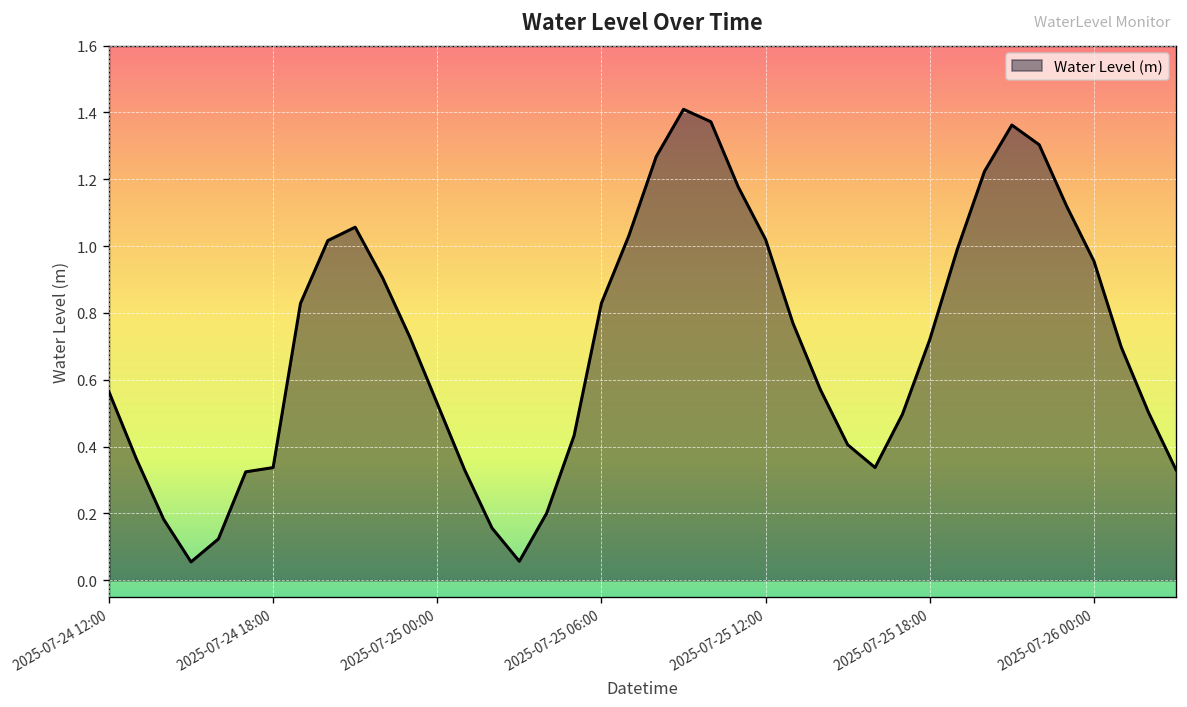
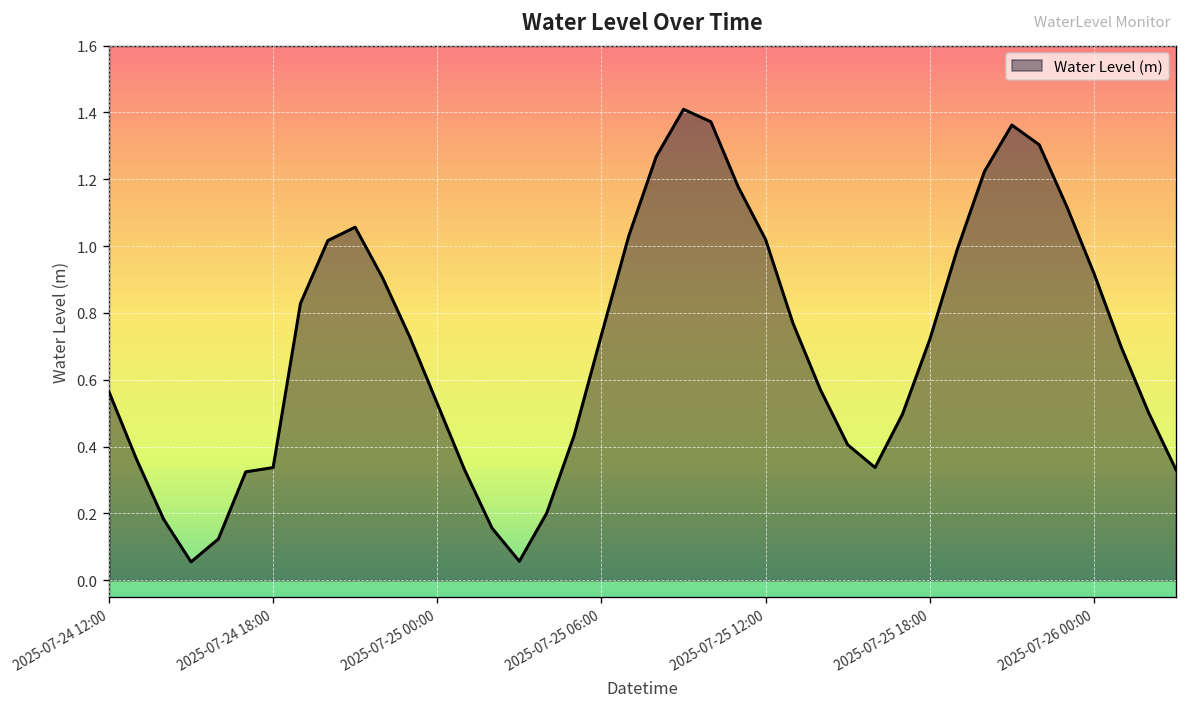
  {
    "2025-07-24 12:00": 0.56,
    "2025-07-24 18:00": 0.34,
    "2025-07-25 00:00": 0.53,
-   "2025-07-25 06:00": 0.83,
+   "2025-07-25 06:00": 0.73,
    "2025-07-25 12:00": 1.02,
    "2025-07-25 18:00": 0.72,
-   "2025-07-26 00:00": 0.96
+   "2025-07-26 00:00": 0.92
  }
